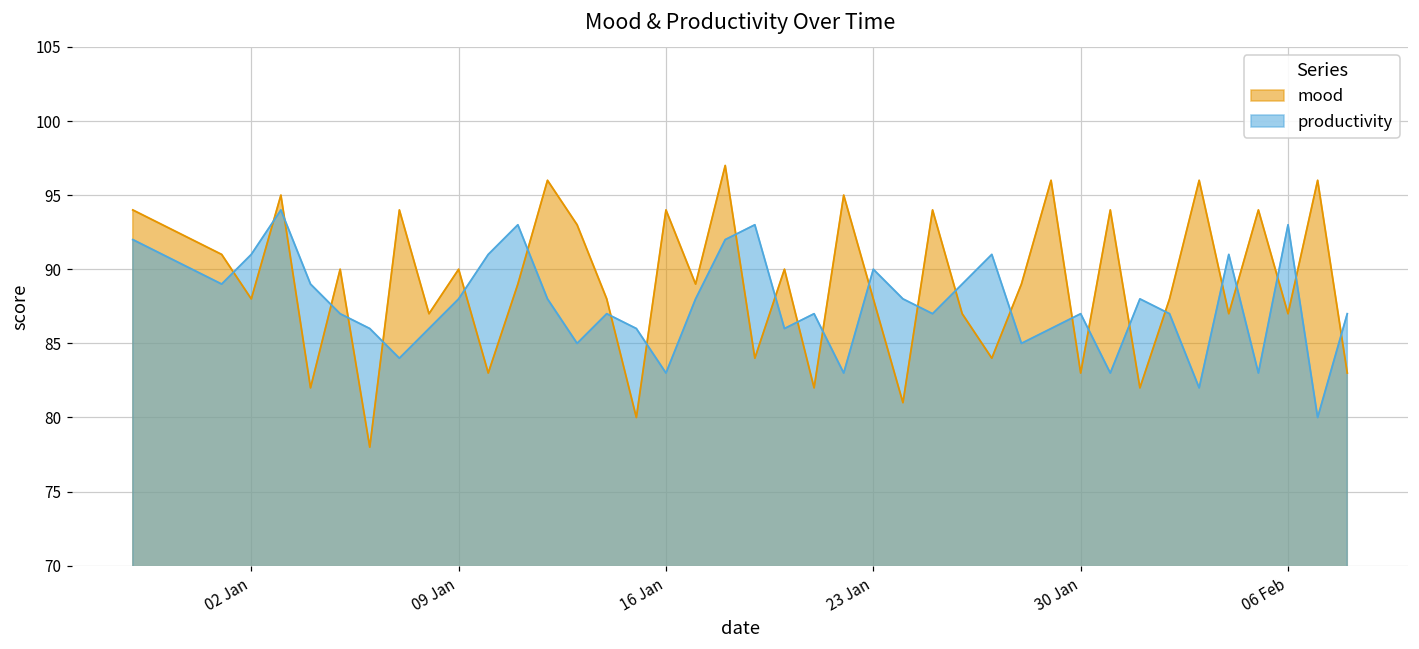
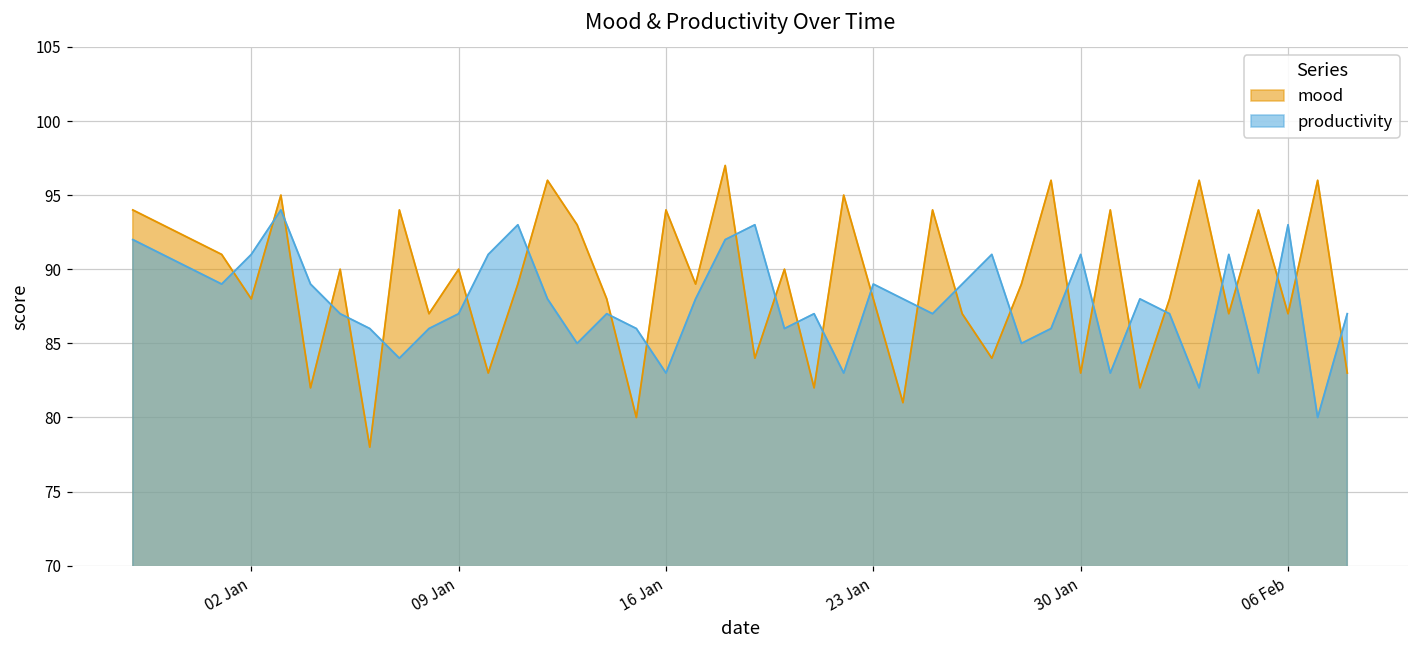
  {
    "mood": {
      "02 Jan": 88,
      "09 Jan": 90,
      "16 Jan": 94,
      "23 Jan": 88,
      "30 Jan": 83,
      "06 Feb": 87
    },
    "productivity": {
      "02 Jan": 91,
-     "09 Jan": 88,
+     "09 Jan": 87,
      "16 Jan": 83,
-     "23 Jan": 90,
-     "30 Jan": 87,
+     "23 Jan": 89,
+     "30 Jan": 91,
      "06 Feb": 93
    }
  }
